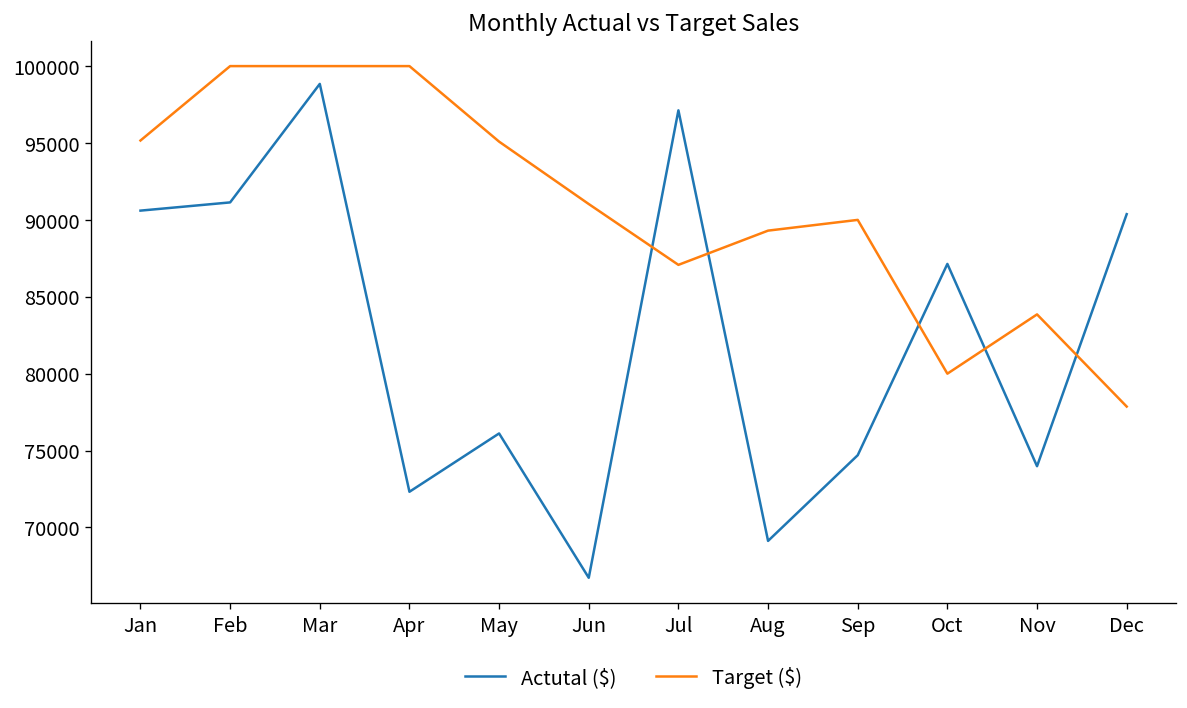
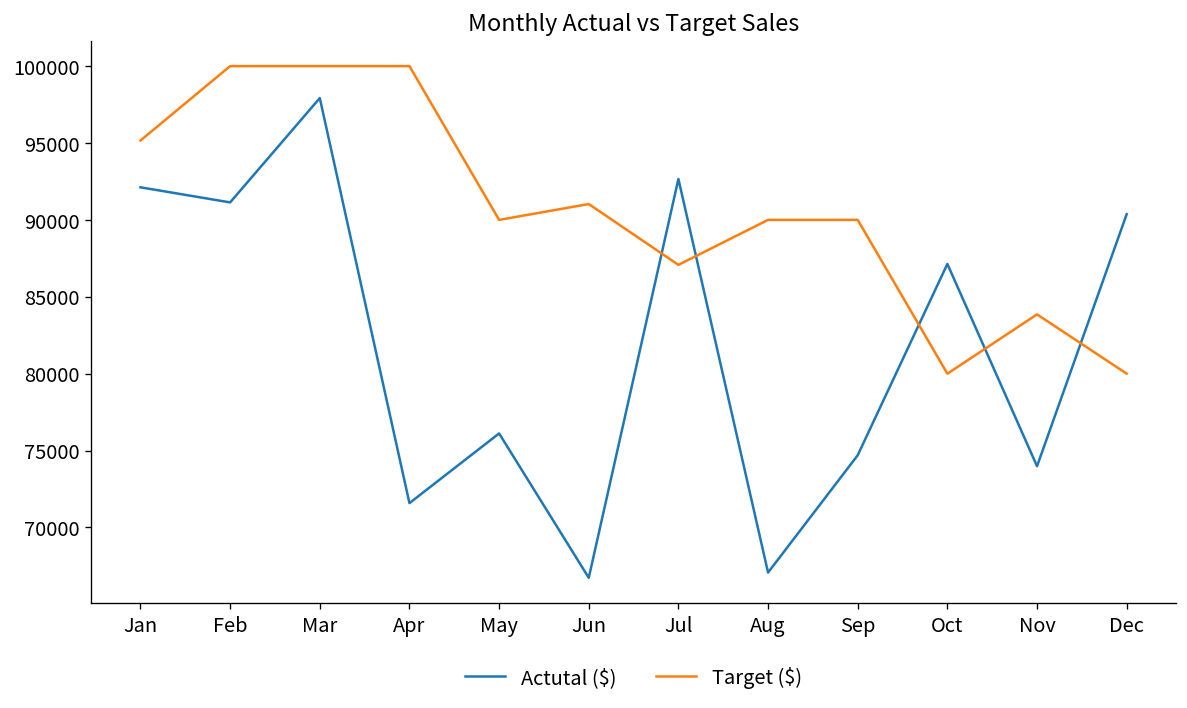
  {
    "Actutal ($)": {
-     "Jan": 90600,
+     "Jan": 92100,
      "Feb": 91100,
-     "Mar": 98800,
-     "Apr": 72300,
+     "Mar": 97900,
+     "Apr": 71600,
      "May": 76100,
      "Jun": 66700,
-     "Jul": 97100,
-     "Aug": 69100,
+     "Jul": 92700,
+     "Aug": 67100,
      "Sep": 74700,
      "Oct": 87100,
      "Nov": 74000,
      "Dec": 90400
    },
    "Target ($)": {
      "Jan": 95200,
      "Feb": 100000,
      "Mar": 100000,
      "Apr": 100000,
-     "May": 95100,
+     "May": 90000,
      "Jun": 91000,
      "Jul": 87100,
-     "Aug": 89300,
+     "Aug": 90000,
      "Sep": 90000,
      "Oct": 80000,
      "Nov": 83900,
-     "Dec": 77900
+     "Dec": 80000
    }
  }
